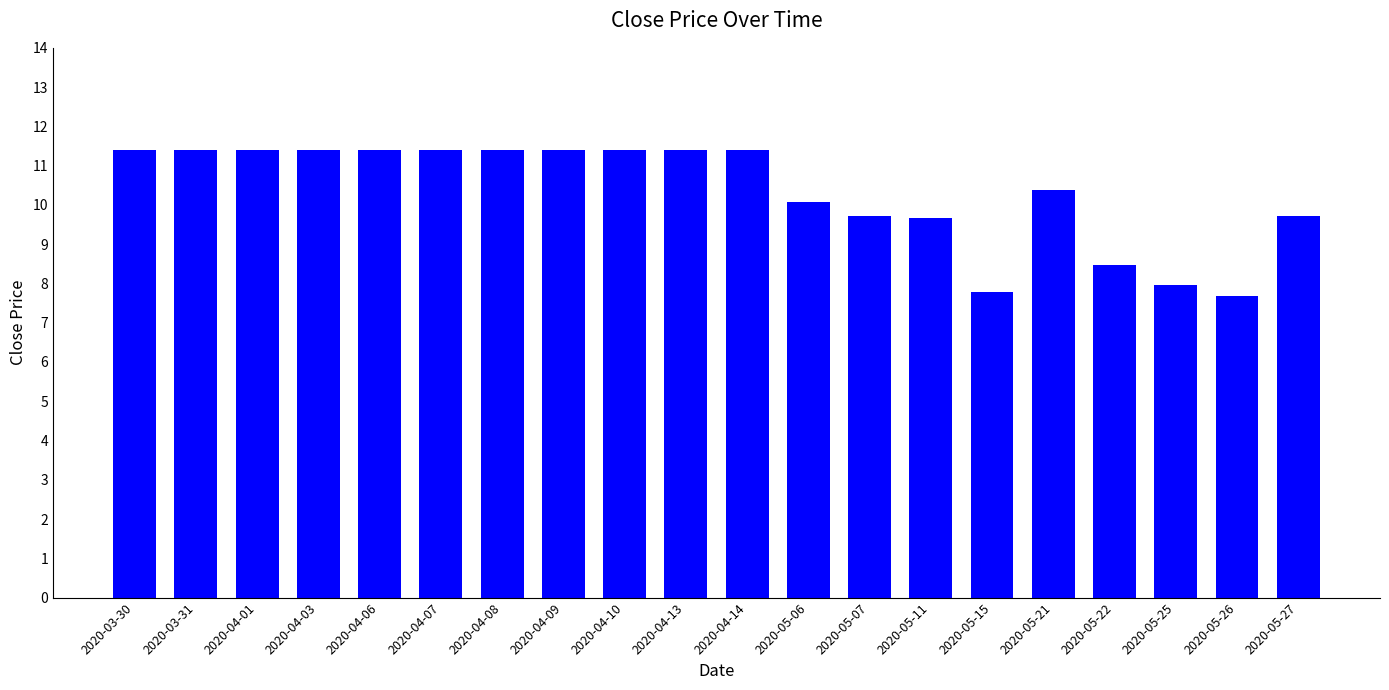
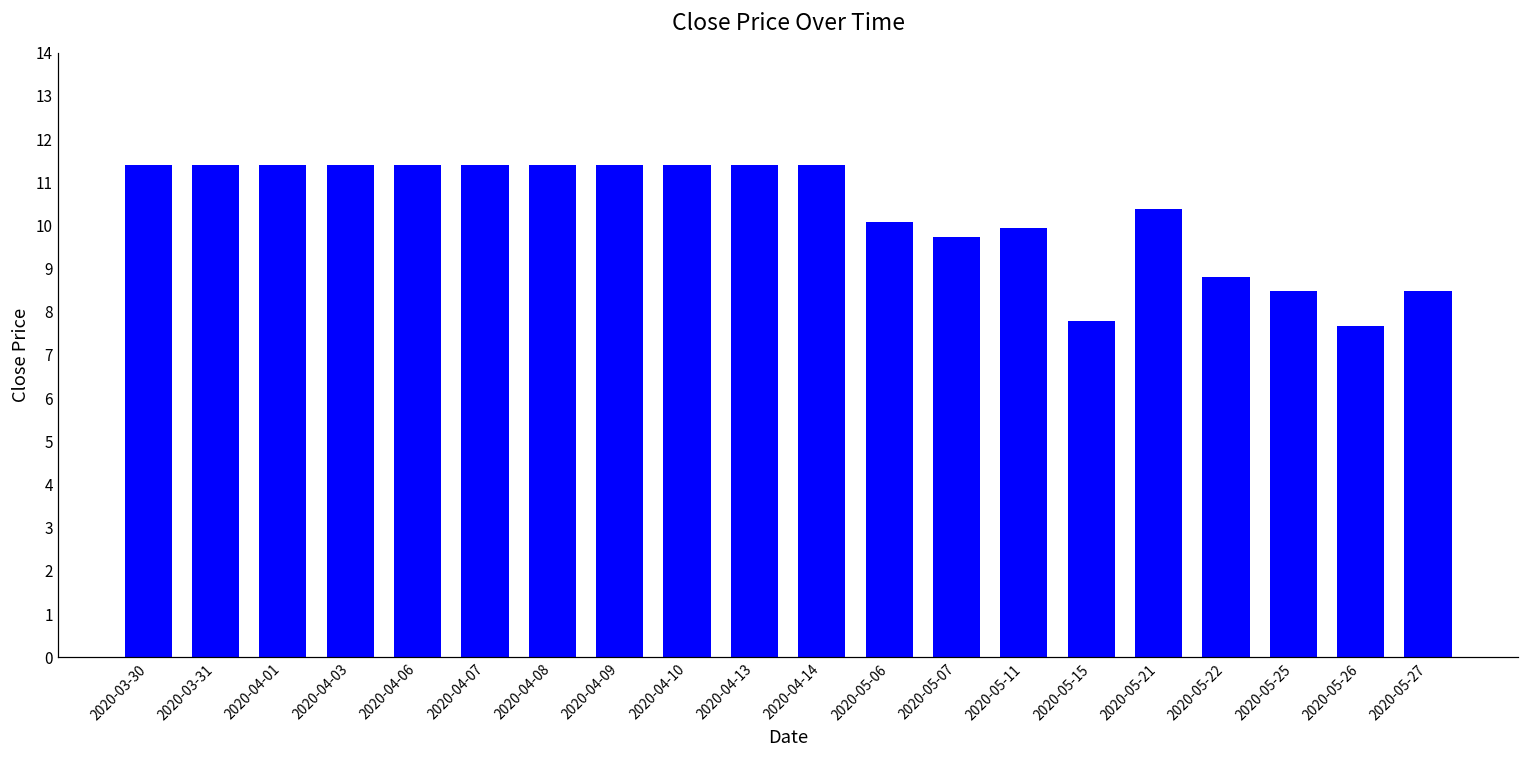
  {
    "2020-03-30": 11.4,
    "2020-03-31": 11.4,
    "2020-04-01": 11.4,
    "2020-04-03": 11.4,
    "2020-04-06": 11.4,
    "2020-04-07": 11.4,
    "2020-04-08": 11.4,
    "2020-04-09": 11.4,
    "2020-04-10": 11.4,
    "2020-04-13": 11.4,
    "2020-04-14": 11.4,
    "2020-05-06": 10.1,
    "2020-05-07": 9.7,
-   "2020-05-11": 9.7,
+   "2020-05-11": 9.9,
    "2020-05-15": 7.8,
    "2020-05-21": 10.4,
-   "2020-05-22": 8.5,
-   "2020-05-25": 8.0,
+   "2020-05-22": 8.8,
+   "2020-05-25": 8.5,
    "2020-05-26": 7.7,
-   "2020-05-27": 9.7
+   "2020-05-27": 8.5
  }
